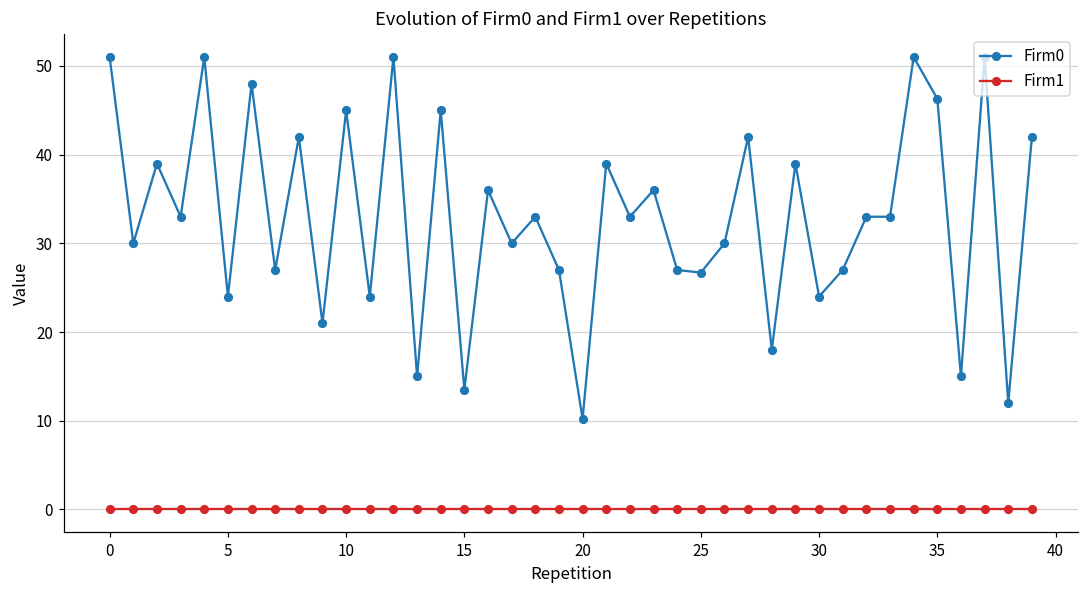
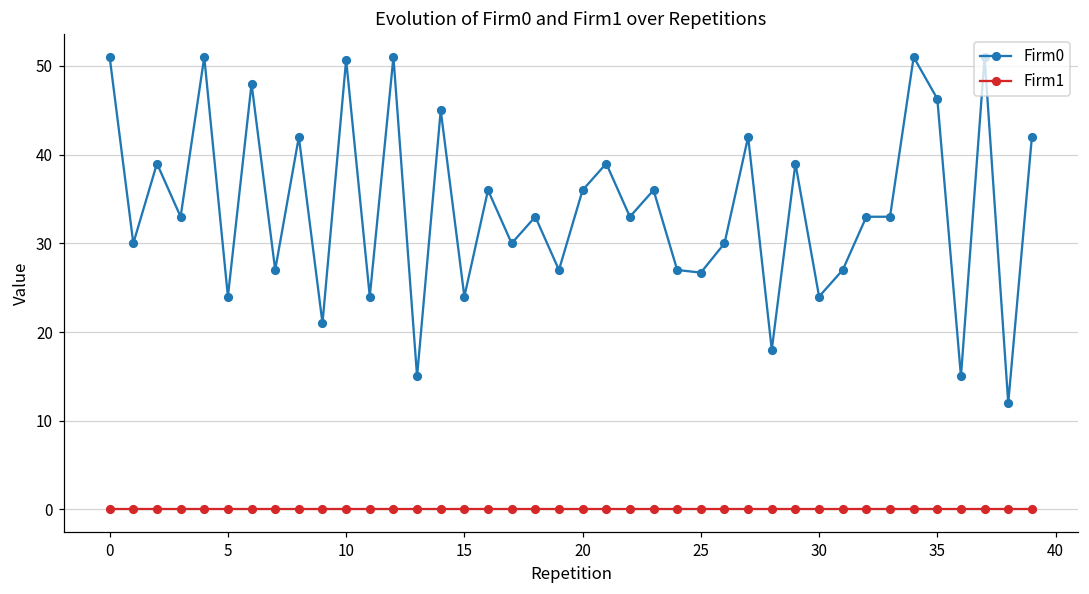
  {
    "Firm0": {
      "0": 51,
      "5": 24,
-     "10": 45,
-     "15": 14,
-     "20": 10,
+     "10": 51,
+     "15": 24,
+     "20": 36,
      "25": 27,
      "30": 24,
      "35": 46
    },
    "Firm1": {
      "0": 0,
      "5": 0,
      "10": 0,
      "15": 0,
      "20": 0,
      "25": 0,
      "30": 0,
      "35": 0
    }
  }
